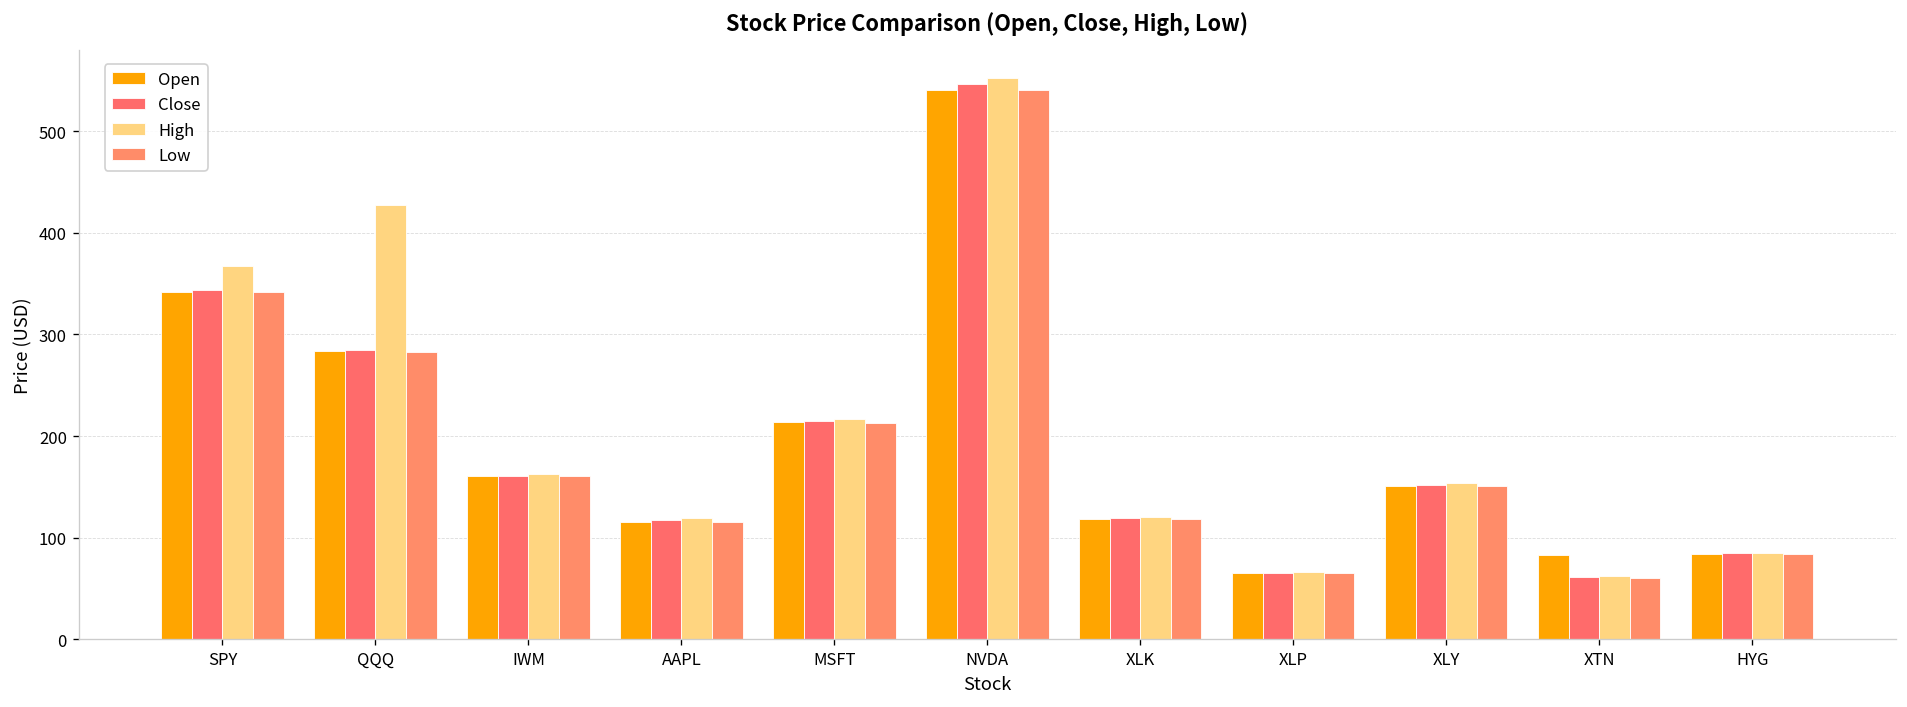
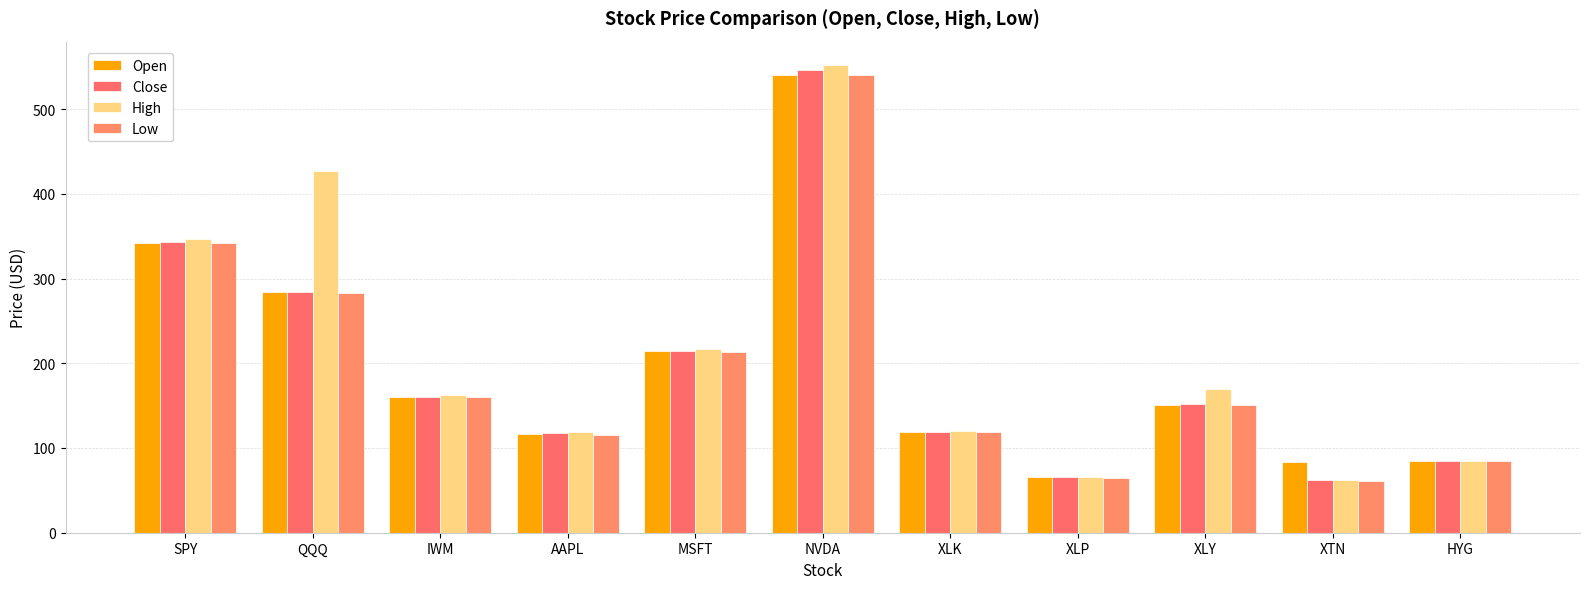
  {
    "Open": {
      "SPY": 340,
      "QQQ": 280,
      "IWM": 160,
      "AAPL": 120,
      "MSFT": 210,
      "NVDA": 540,
      "XLK": 120,
      "XLP": 70,
      "XLY": 150,
      "XTN": 80,
      "HYG": 80
    },
    "High": {
-     "SPY": 370,
+     "SPY": 350,
      "QQQ": 430,
      "IWM": 160,
      "AAPL": 120,
      "MSFT": 220,
      "NVDA": 550,
      "XLK": 120,
      "XLP": 70,
-     "XLY": 150,
+     "XLY": 170,
      "XTN": 60,
      "HYG": 80
    }
  }
